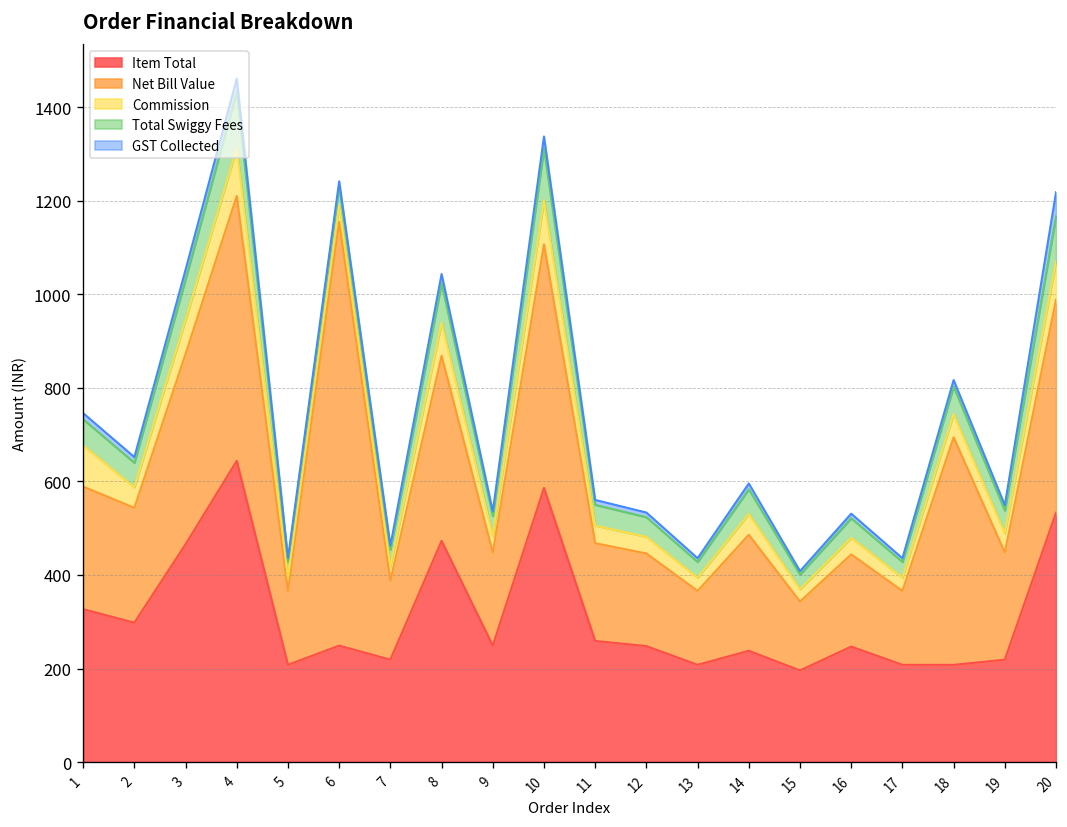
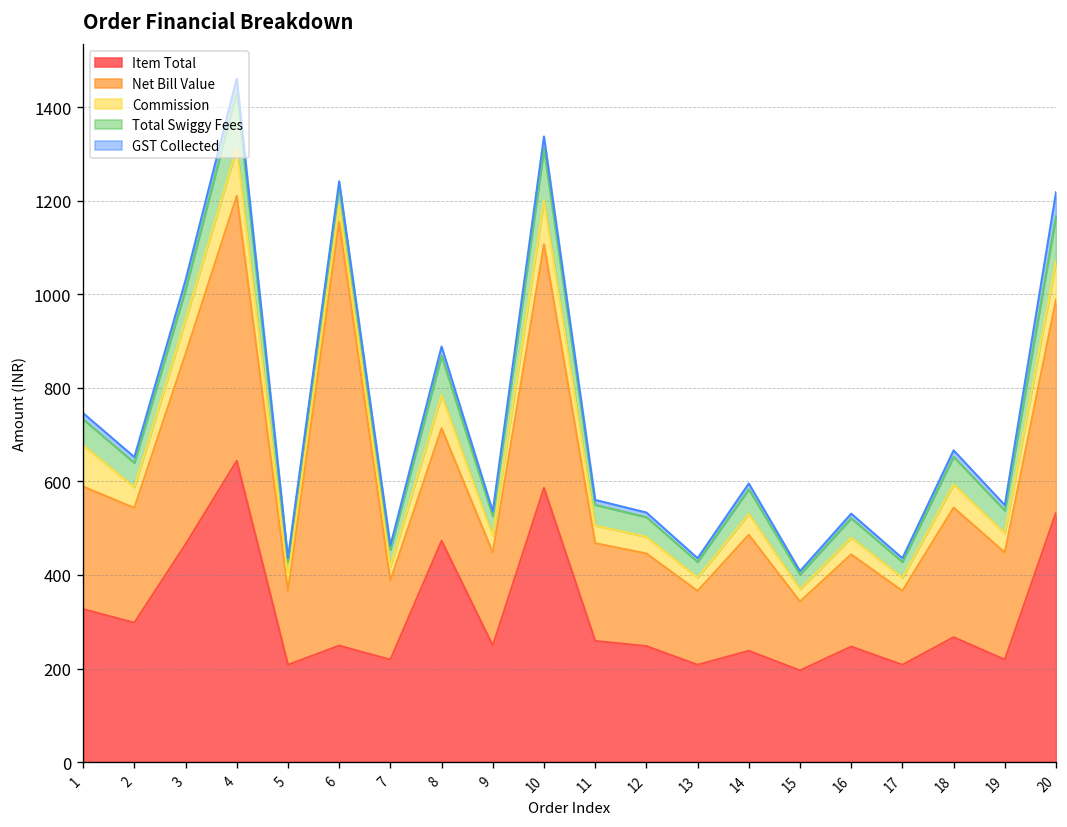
  {
    "Item Total": {
      "1": 330,
      "2": 300,
      "3": 470,
      "4": 640,
      "5": 210,
      "6": 250,
      "7": 220,
      "8": 470,
      "9": 250,
      "10": 590,
      "11": 260,
      "12": 250,
      "13": 210,
      "14": 240,
      "15": 200,
      "16": 250,
      "17": 210,
-     "18": 210,
+     "18": 270,
      "19": 220,
      "20": 530
    },
    "Net Bill Value": {
      "1": 260,
      "2": 250,
      "3": 410,
      "4": 570,
      "5": 160,
      "6": 910,
      "7": 170,
-     "8": 400,
+     "8": 240,
      "9": 200,
      "10": 520,
      "11": 210,
      "12": 200,
      "13": 160,
      "14": 250,
      "15": 150,
      "16": 200,
      "17": 160,
-     "18": 490,
+     "18": 280,
      "19": 230,
      "20": 460
    },
    "Commission": {
      "1": 90,
      "2": 40,
      "3": 70,
      "5": 30,
      "6": 40,
      "7": 30,
      "8": 70,
      "9": 40,
      "10": 90,
      "11": 40,
      "12": 40,
      "13": 30,
      "14": 40,
      "15": 30,
      "16": 40,
      "17": 30,
      "18": 50,
      "19": 40,
      "20": 80
    },
    "Total Swiggy Fees": {
      "1": 60,
      "2": 50,
-     "3": 90,
+     "3": 60,
      "5": 30,
      "6": 40,
      "7": 40,
      "8": 80,
      "9": 40,
      "10": 110,
      "11": 40,
      "12": 40,
      "13": 30,
      "14": 50,
      "15": 30,
      "16": 40,
      "17": 30,
      "18": 60,
      "19": 50,
      "20": 100
    },
    "GST Collected": {
      "1": 10,
      "2": 10,
      "3": 20,
      "5": 10,
      "6": 10,
      "7": 10,
      "8": 20,
      "9": 10,
      "10": 30,
      "11": 10,
      "12": 10,
      "13": 10,
      "14": 10,
      "15": 10,
      "16": 10,
      "17": 10,
      "18": 10,
      "19": 10,
      "20": 50
    }
  }
